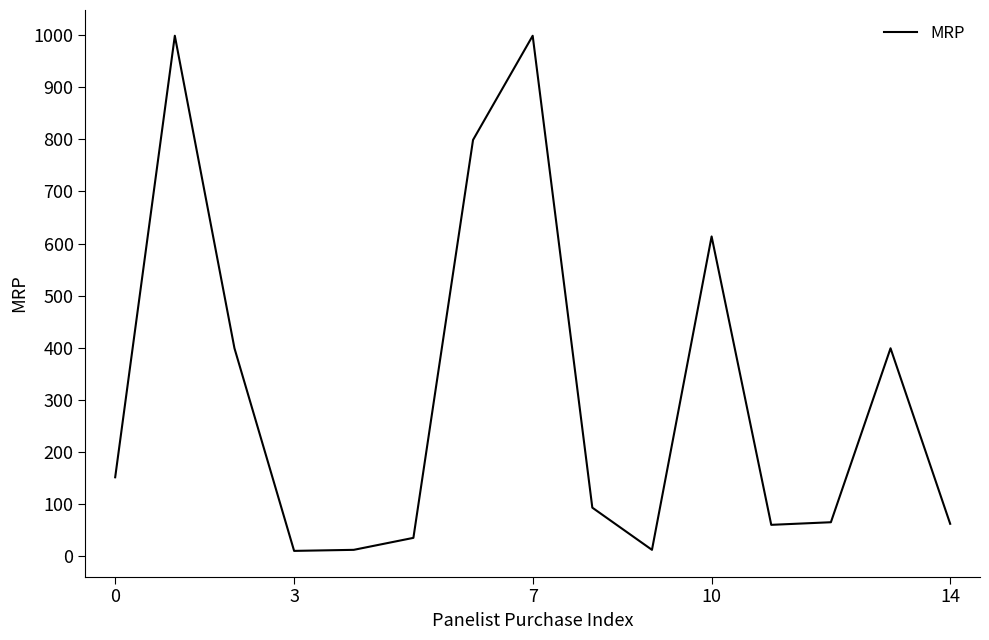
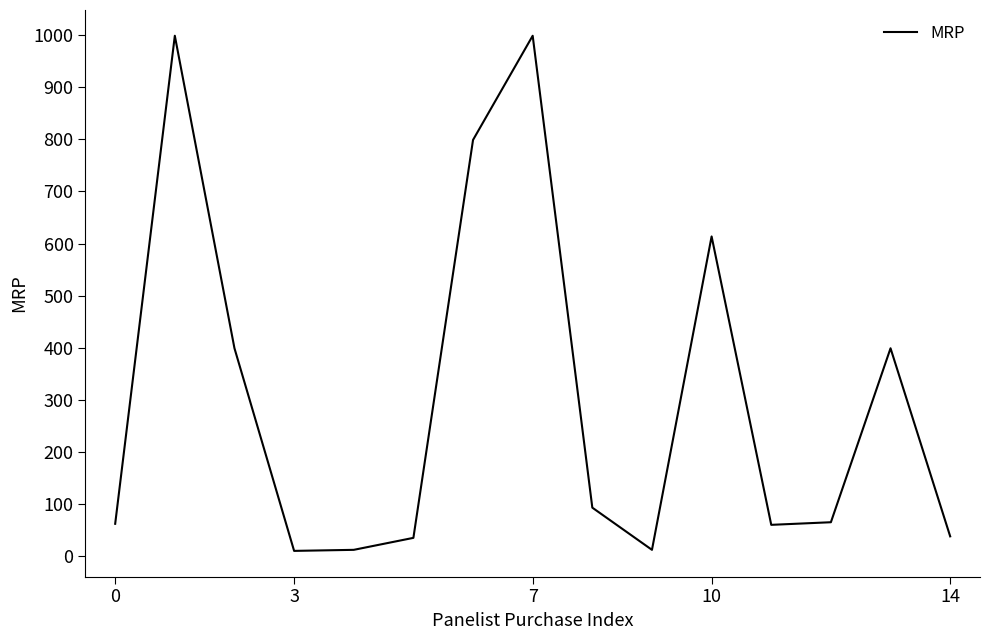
  {
-   "0": 150,
+   "0": 60,
    "3": 10,
    "7": 1000,
    "10": 610,
-   "14": 60
+   "14": 40
  }
